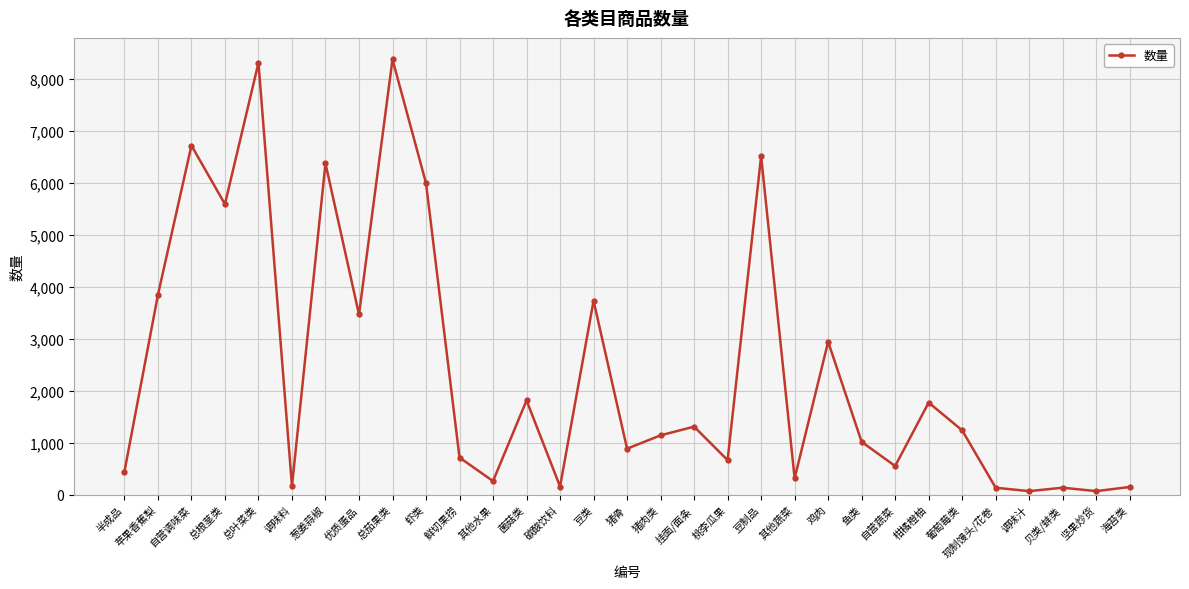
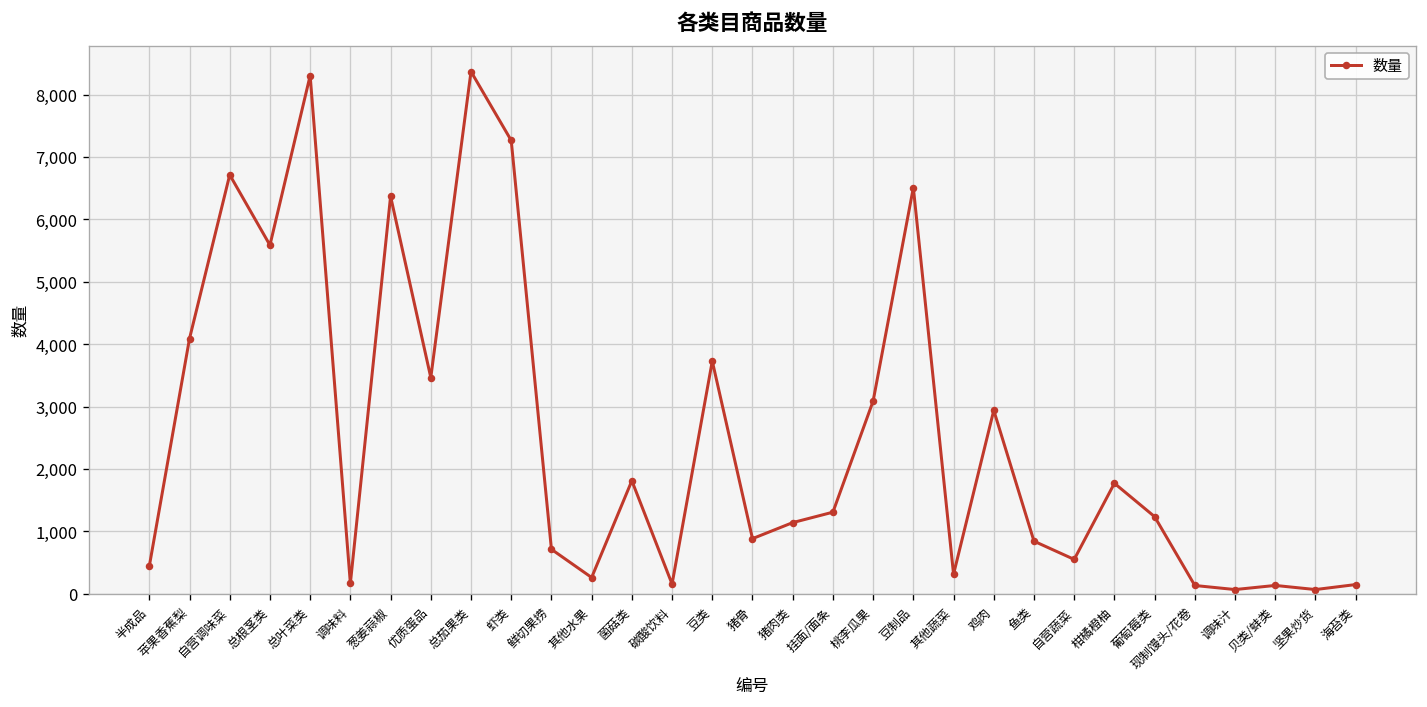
  {
    "半成品": "400",
-   "苹果香蕉梨": "3,800",
+   "苹果香蕉梨": "4,100",
    "自营调味菜": "6,700",
    "总根茎类": "5,600",
    "总叶菜类": "8,300",
    "调味料": "200",
    "葱姜蒜椒": "6,400",
    "优质蛋品": "3,500",
    "总茄果类": "8,400",
-   "虾类": "6,000",
+   "虾类": "7,300",
    "鲜切果捞": "700",
    "其他水果": "300",
    "菌菇类": "1,800",
    "碳酸饮料": "200",
    "豆类": "3,700",
    "猪骨": "900",
    "猪肉类": "1,100",
    "挂面/面条": "1,300",
-   "桃李瓜果": "700",
+   "桃李瓜果": "3,100",
    "豆制品": "6,500",
    "其他蔬菜": "300",
    "鸡肉": "2,900",
-   "鱼类": "1,000",
+   "鱼类": "800",
    "自营蔬菜": "600",
    "柑橘橙柚": "1,800",
    "葡萄莓类": "1,200",
    "现制馒头/花卷": "100",
    "调味汁": "100",
    "贝类/蚌类": "100",
    "坚果炒货": "100",
    "海苔类": "100"
  }
